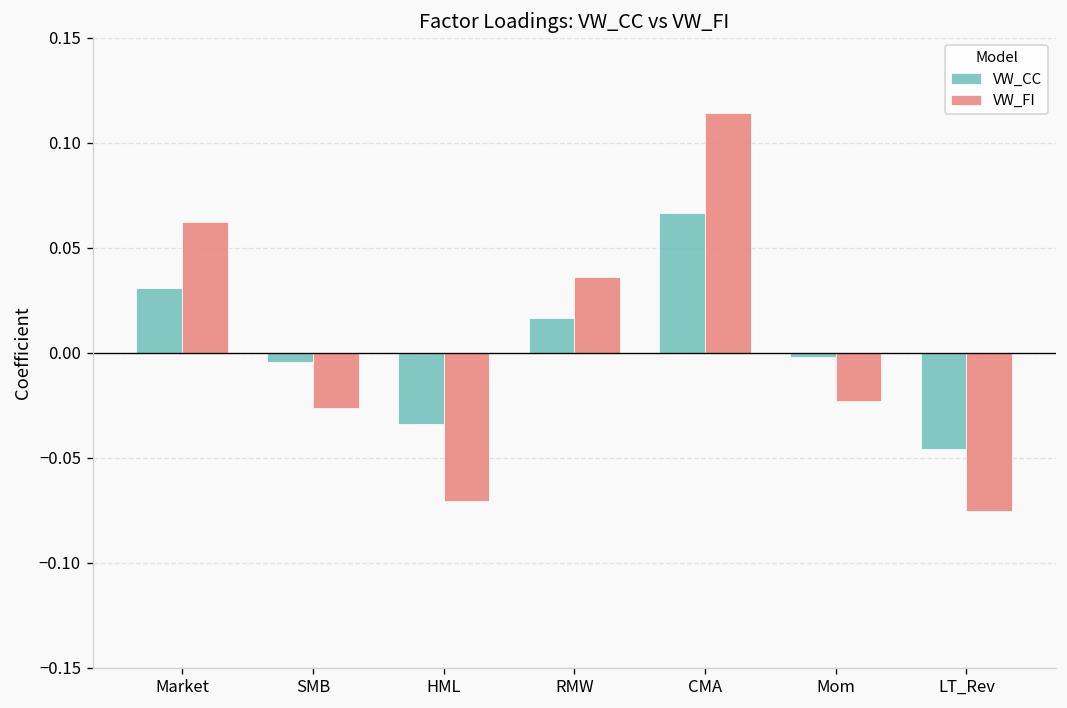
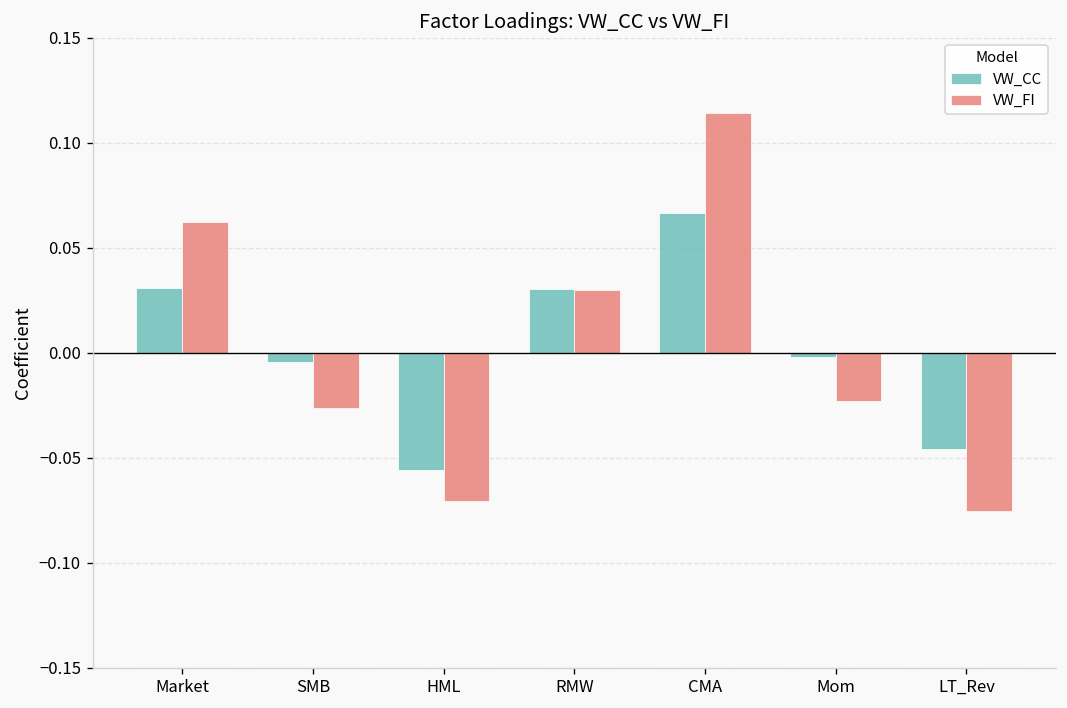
  {
    "VW_CC": {
      "Market": 0.031,
      "SMB": -0.004,
-     "HML": -0.034,
-     "RMW": 0.016,
+     "HML": -0.056,
+     "RMW": 0.030,
      "CMA": 0.067,
      "Mom": -0.002,
      "LT_Rev": -0.046
    },
    "VW_FI": {
      "Market": 0.062,
      "SMB": -0.027,
      "HML": -0.071,
-     "RMW": 0.036,
+     "RMW": 0.030,
      "CMA": 0.114,
      "Mom": -0.023,
      "LT_Rev": -0.075
    }
  }
